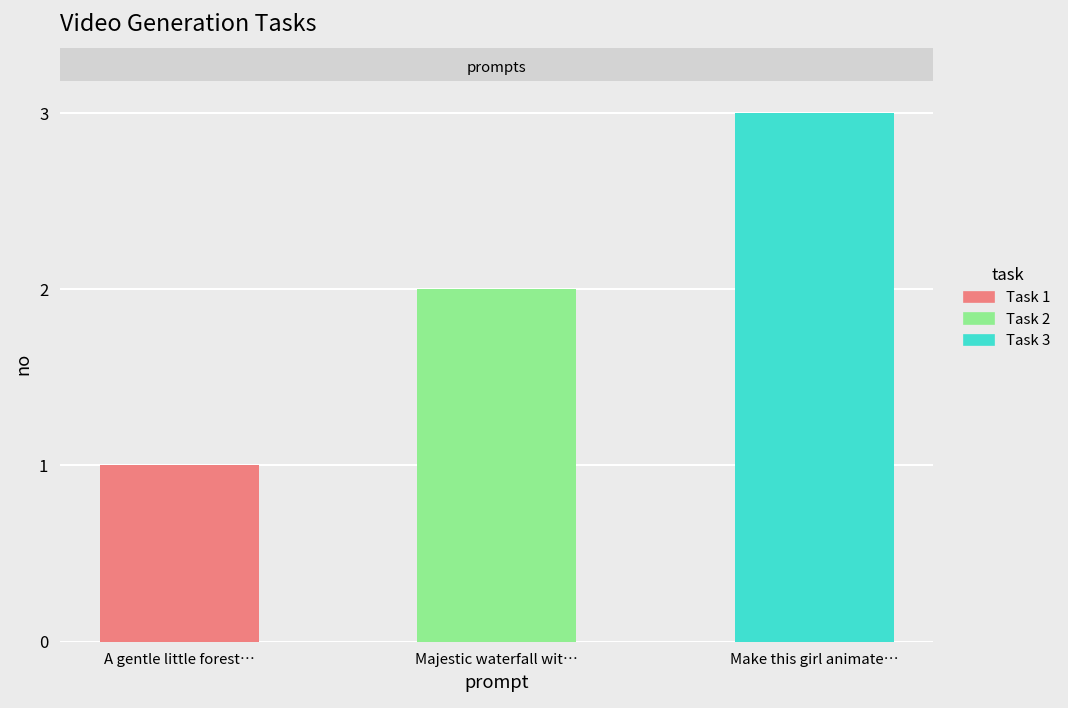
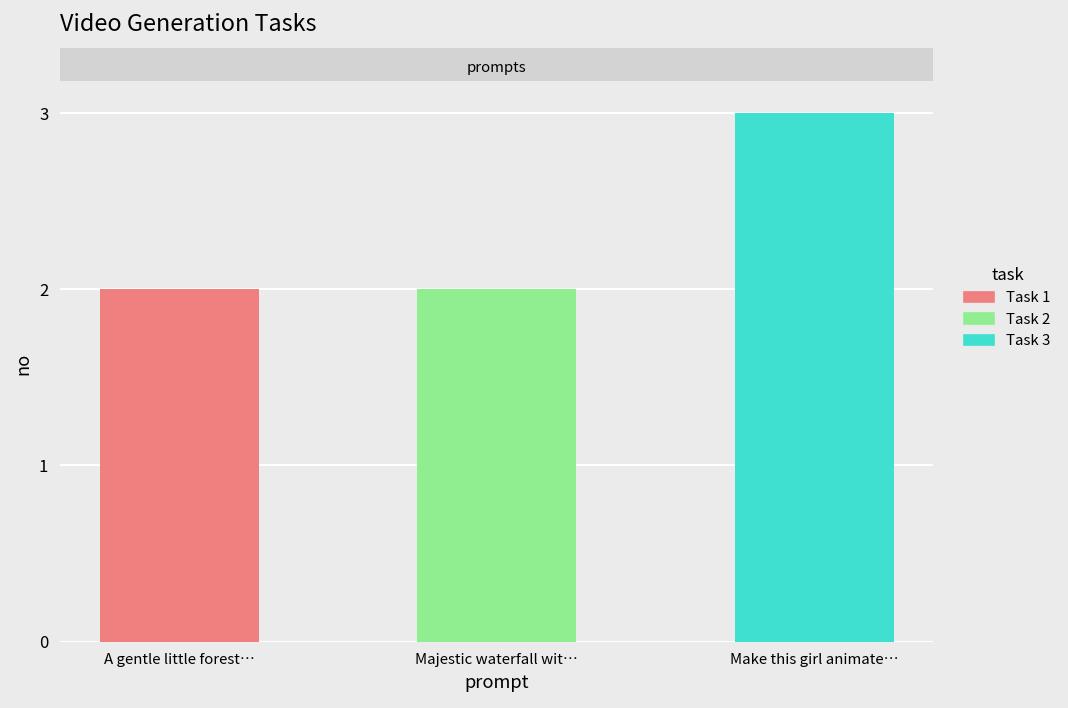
  {
-   "A gentle little forest…": 1,
+   "A gentle little forest…": 2,
    "Majestic waterfall wit…": 2,
    "Make this girl animate…": 3
  }
